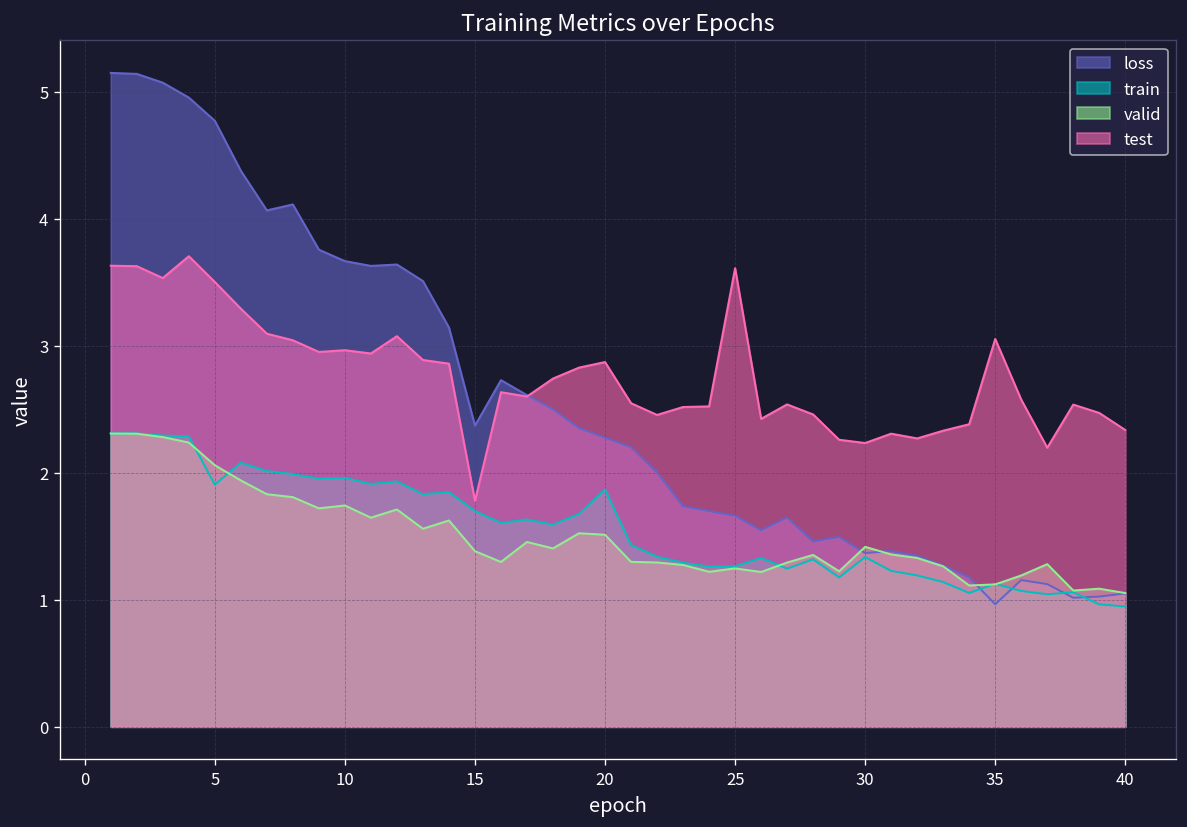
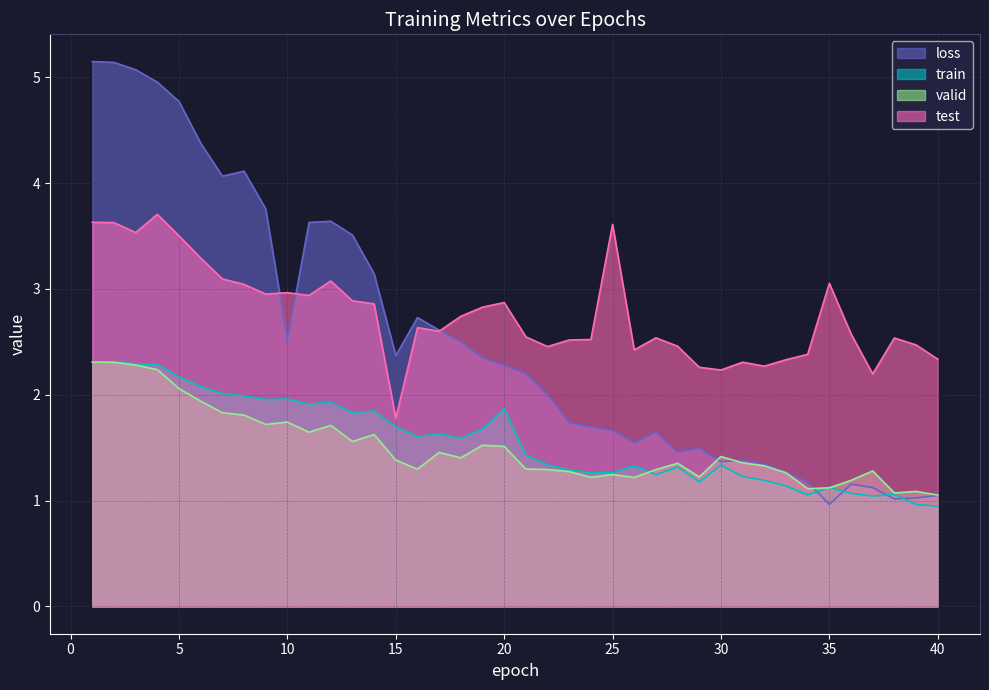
  {
    "loss": {
      "5": 4.77,
-     "10": 3.67,
+     "10": 2.52,
      "15": 2.37,
      "20": 2.28,
      "25": 1.66,
      "30": 1.37,
      "35": 0.96
    },
    "train": {
-     "5": 1.91,
+     "5": 2.17,
      "10": 1.96,
      "15": 1.70,
      "20": 1.87,
      "30": 1.34,
      "40": 0.95
    },
    "valid": {
      "5": 2.06,
      "10": 1.74,
      "15": 1.38,
      "20": 1.51,
      "30": 1.42
    },
    "test": {
      "5": 3.50,
      "10": 2.97,
      "15": 1.78,
      "20": 2.87,
      "25": 3.61,
      "30": 2.23,
      "35": 3.05,
      "40": 2.34
    }
  }
